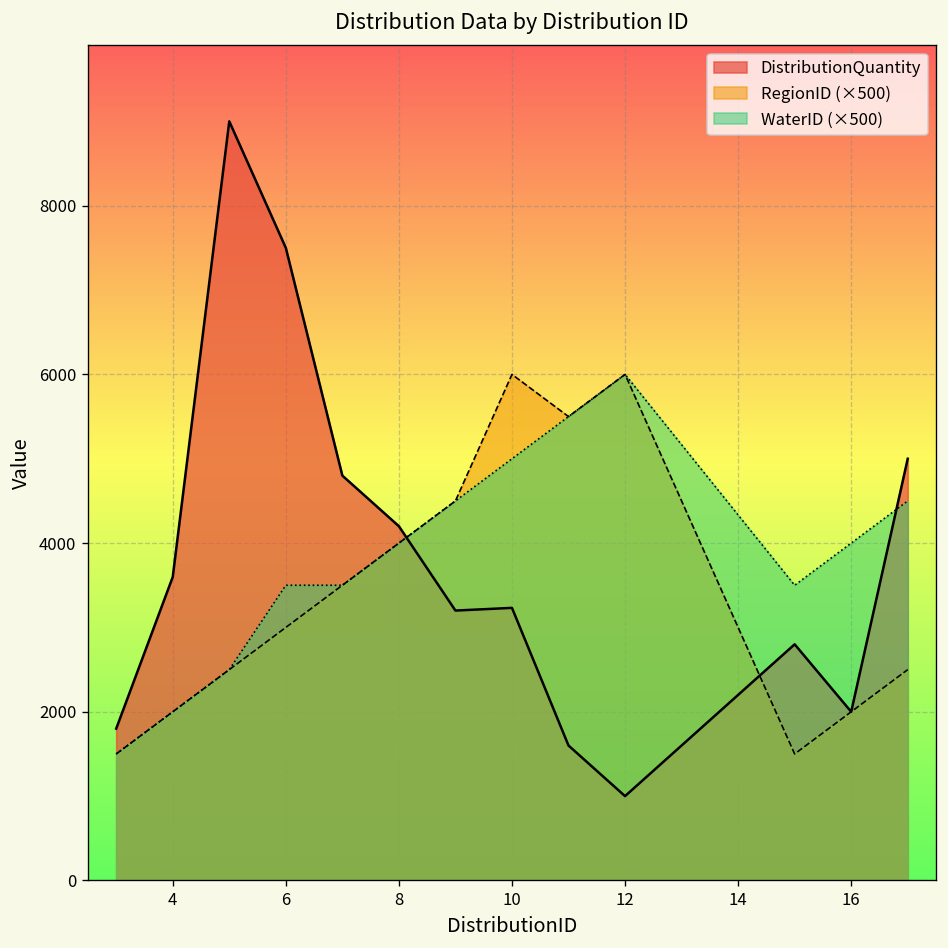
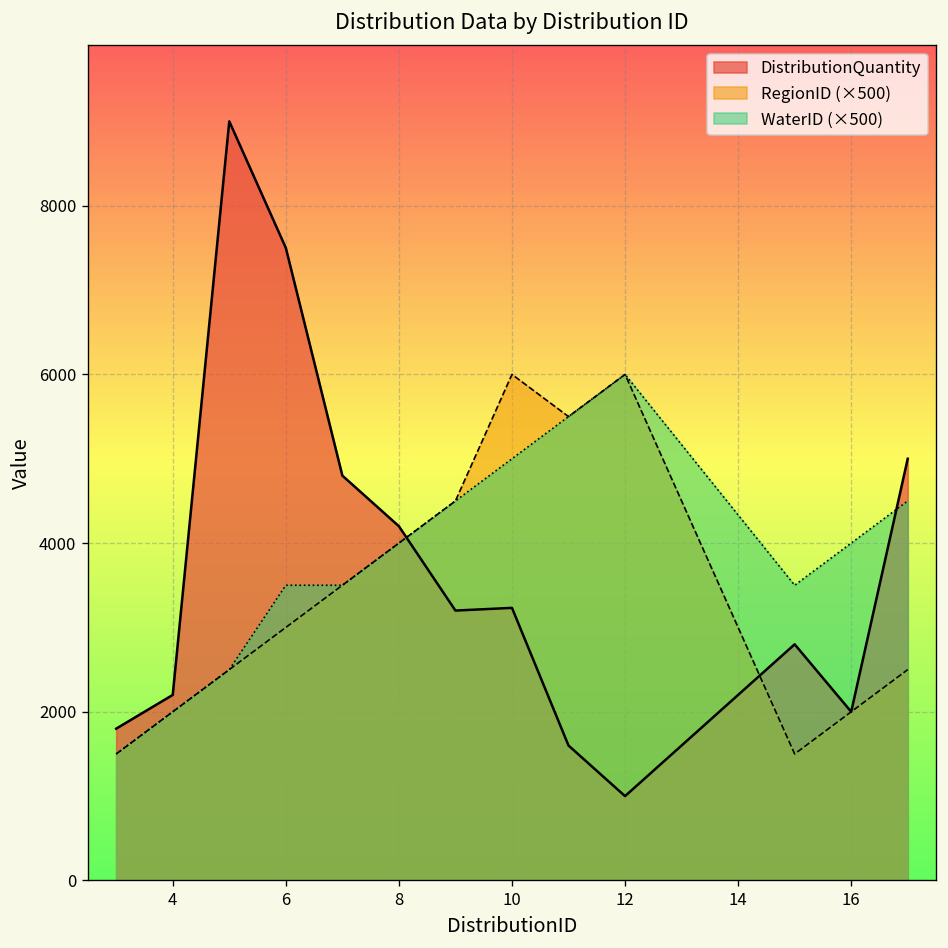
  {
    "DistributionQuantity": {
-     "4": 3600,
+     "4": 2200,
      "6": 7500,
      "8": 4200,
      "10": 3200,
      "12": 1000
    },
    "RegionID (×500)": {
      "6": 3000,
      "10": 6000
    },
    "WaterID (×500)": {
      "6": 3500,
      "10": 5000,
      "16": 4000
    }
  }
